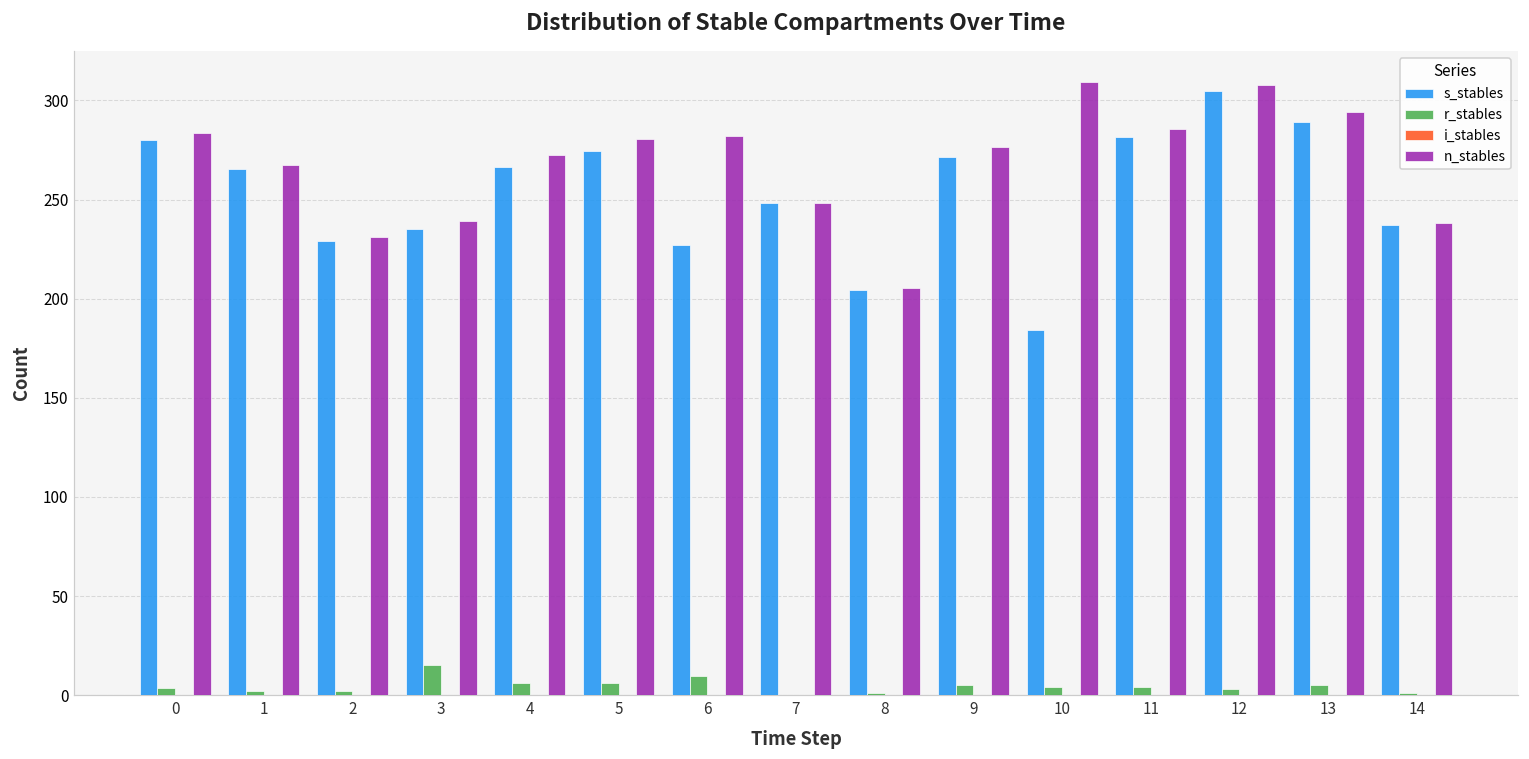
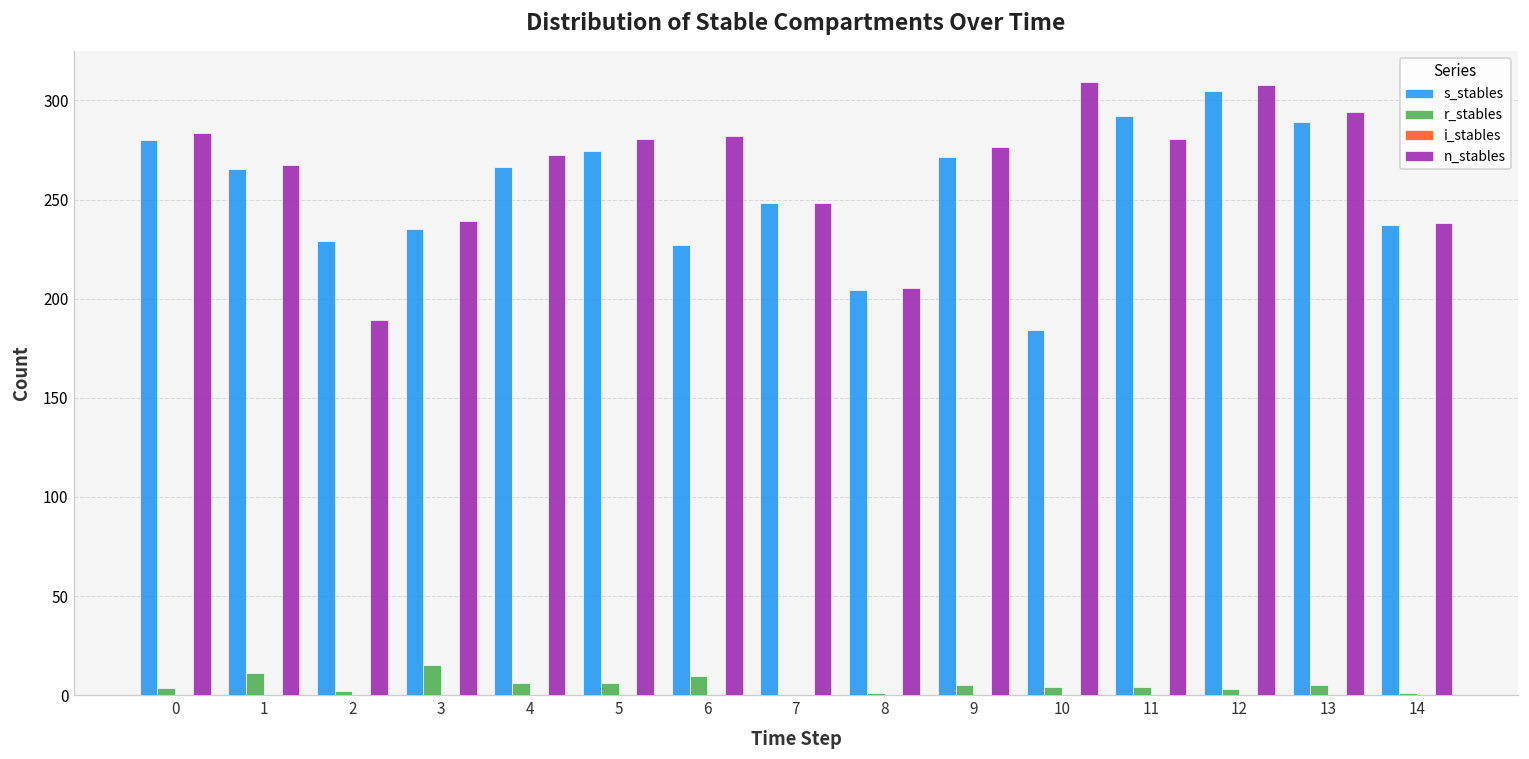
  {
    "s_stables": {
      "0": 280,
      "1": 265,
      "2": 229,
      "3": 235,
      "4": 266,
      "5": 274,
      "6": 227,
      "7": 248,
      "8": 205,
      "9": 272,
      "10": 184,
-     "11": 282,
+     "11": 292,
      "12": 305,
      "13": 289,
      "14": 237
    },
    "r_stables": {
      "0": 4,
-     "1": 2,
+     "1": 11,
      "2": 2,
      "3": 16,
      "4": 6,
      "5": 6,
      "6": 10,
      "7": 0,
      "9": 5,
      "10": 4,
      "11": 4,
      "12": 3,
      "13": 5
    },
    "i_stables": {
      "0": 0,
      "1": 0,
      "2": 0,
      "3": 0,
      "4": 0,
      "5": 0,
      "6": 0,
      "7": 0,
      "8": 0,
      "9": 0,
      "10": 0,
      "11": 0,
      "12": 0,
      "13": 0,
      "14": 0
    },
    "n_stables": {
      "0": 283,
      "1": 267,
-     "2": 231,
+     "2": 189,
      "3": 239,
      "4": 272,
      "5": 280,
      "6": 282,
      "7": 248,
      "8": 206,
      "9": 277,
      "10": 309,
-     "11": 286,
+     "11": 280,
      "12": 308,
      "13": 294,
      "14": 238
    }
  }
